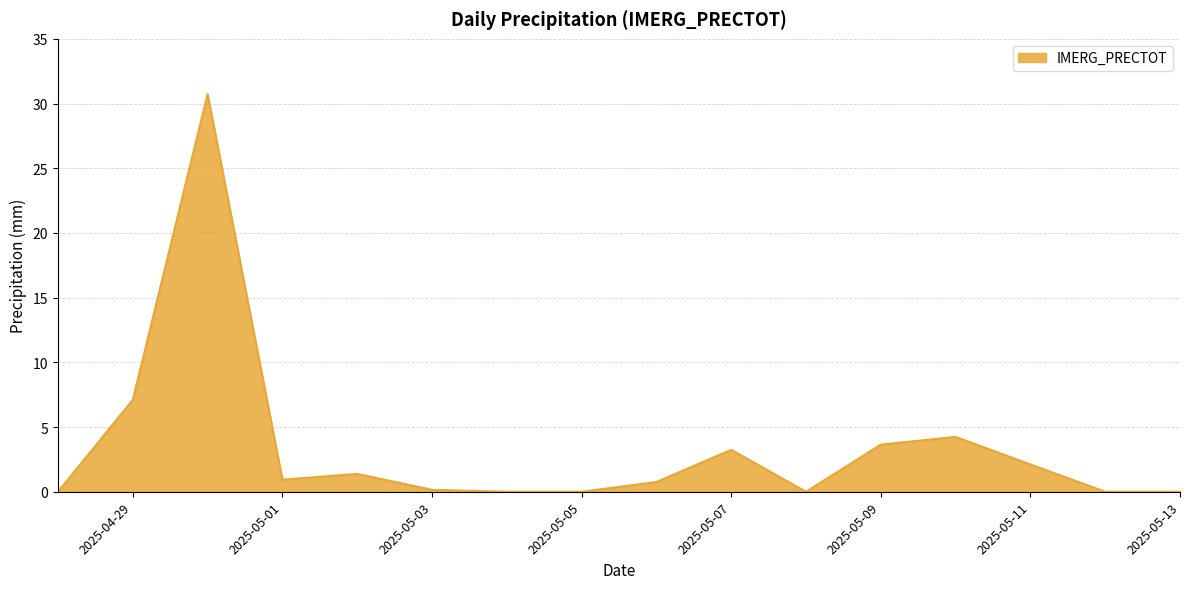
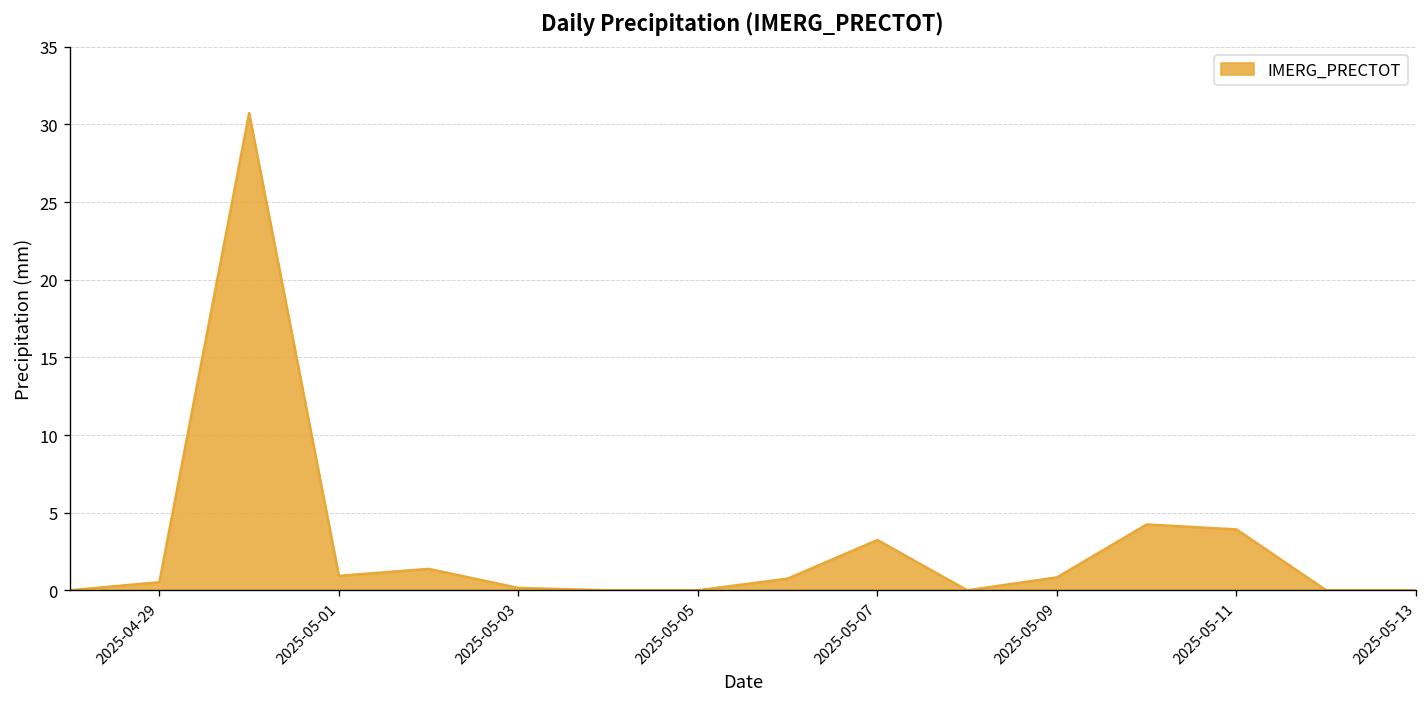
  {
-   "2025-04-29": 7.1,
+   "2025-04-29": 0.5,
    "2025-05-01": 0.9,
    "2025-05-03": 0.2,
    "2025-05-05": 0.0,
    "2025-05-07": 3.2,
-   "2025-05-09": 3.6,
-   "2025-05-11": 2.1,
+   "2025-05-09": 0.8,
+   "2025-05-11": 3.9,
    "2025-05-13": 0.0
  }
